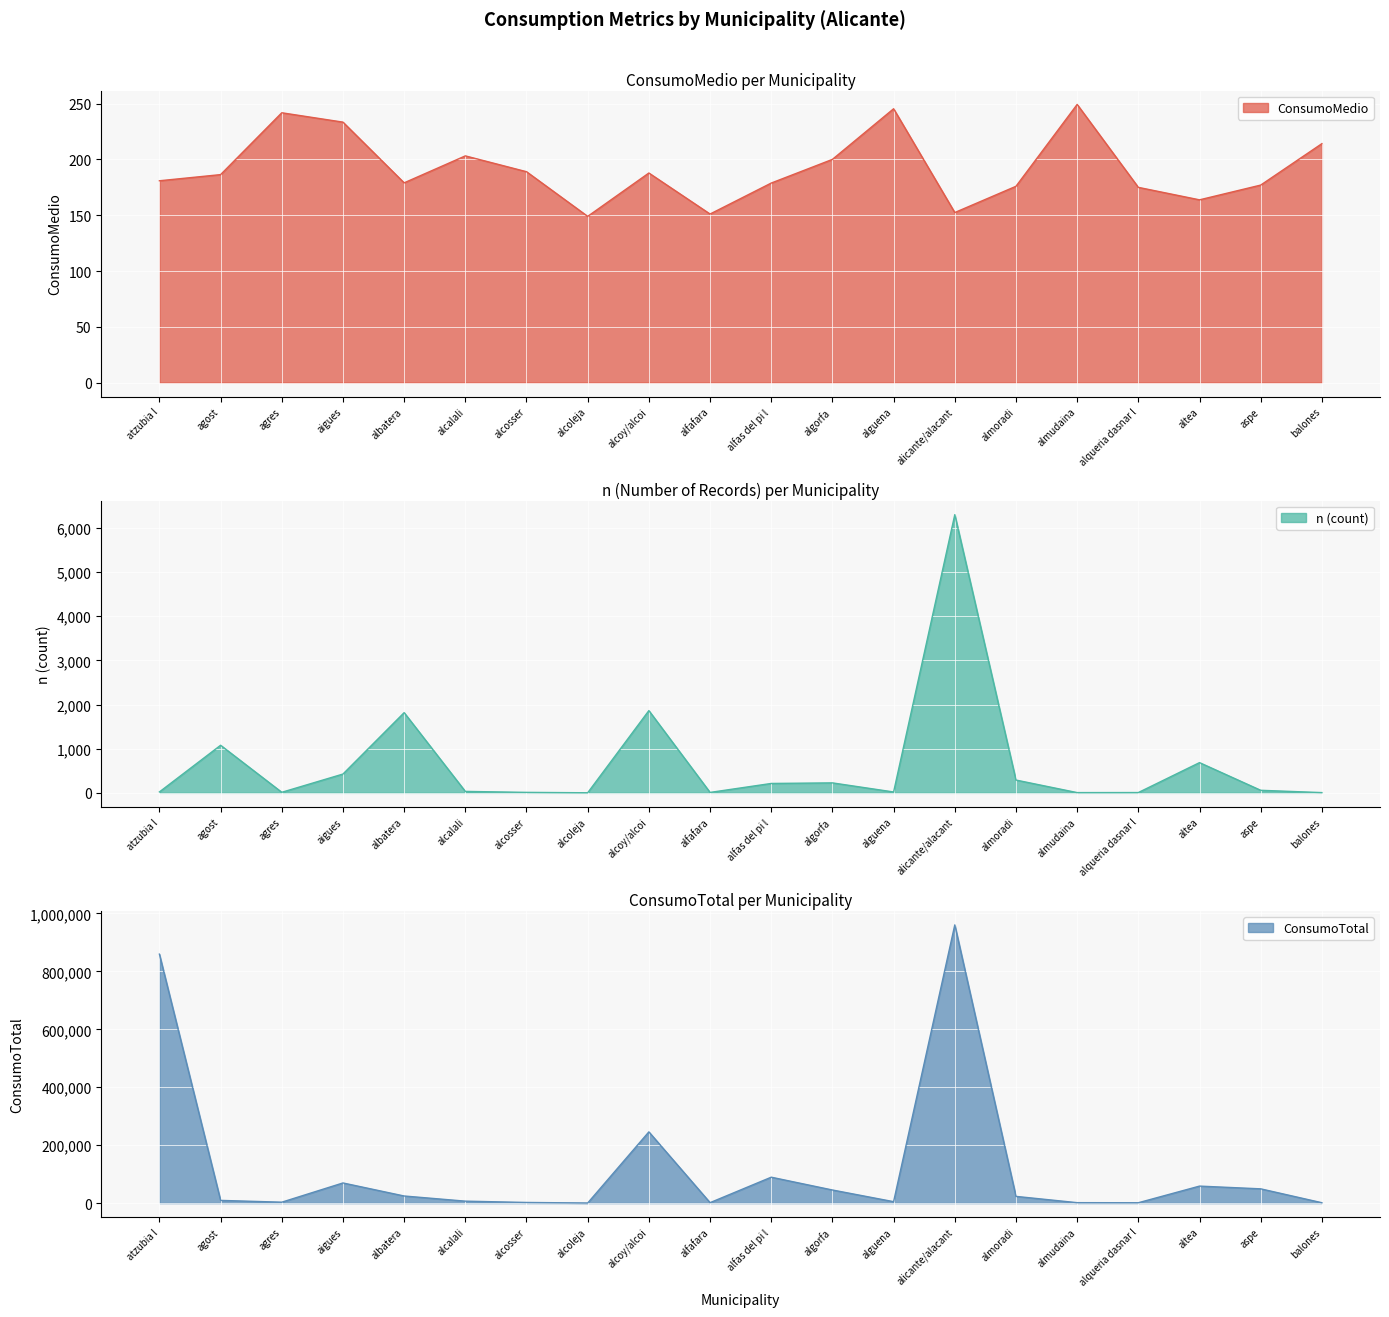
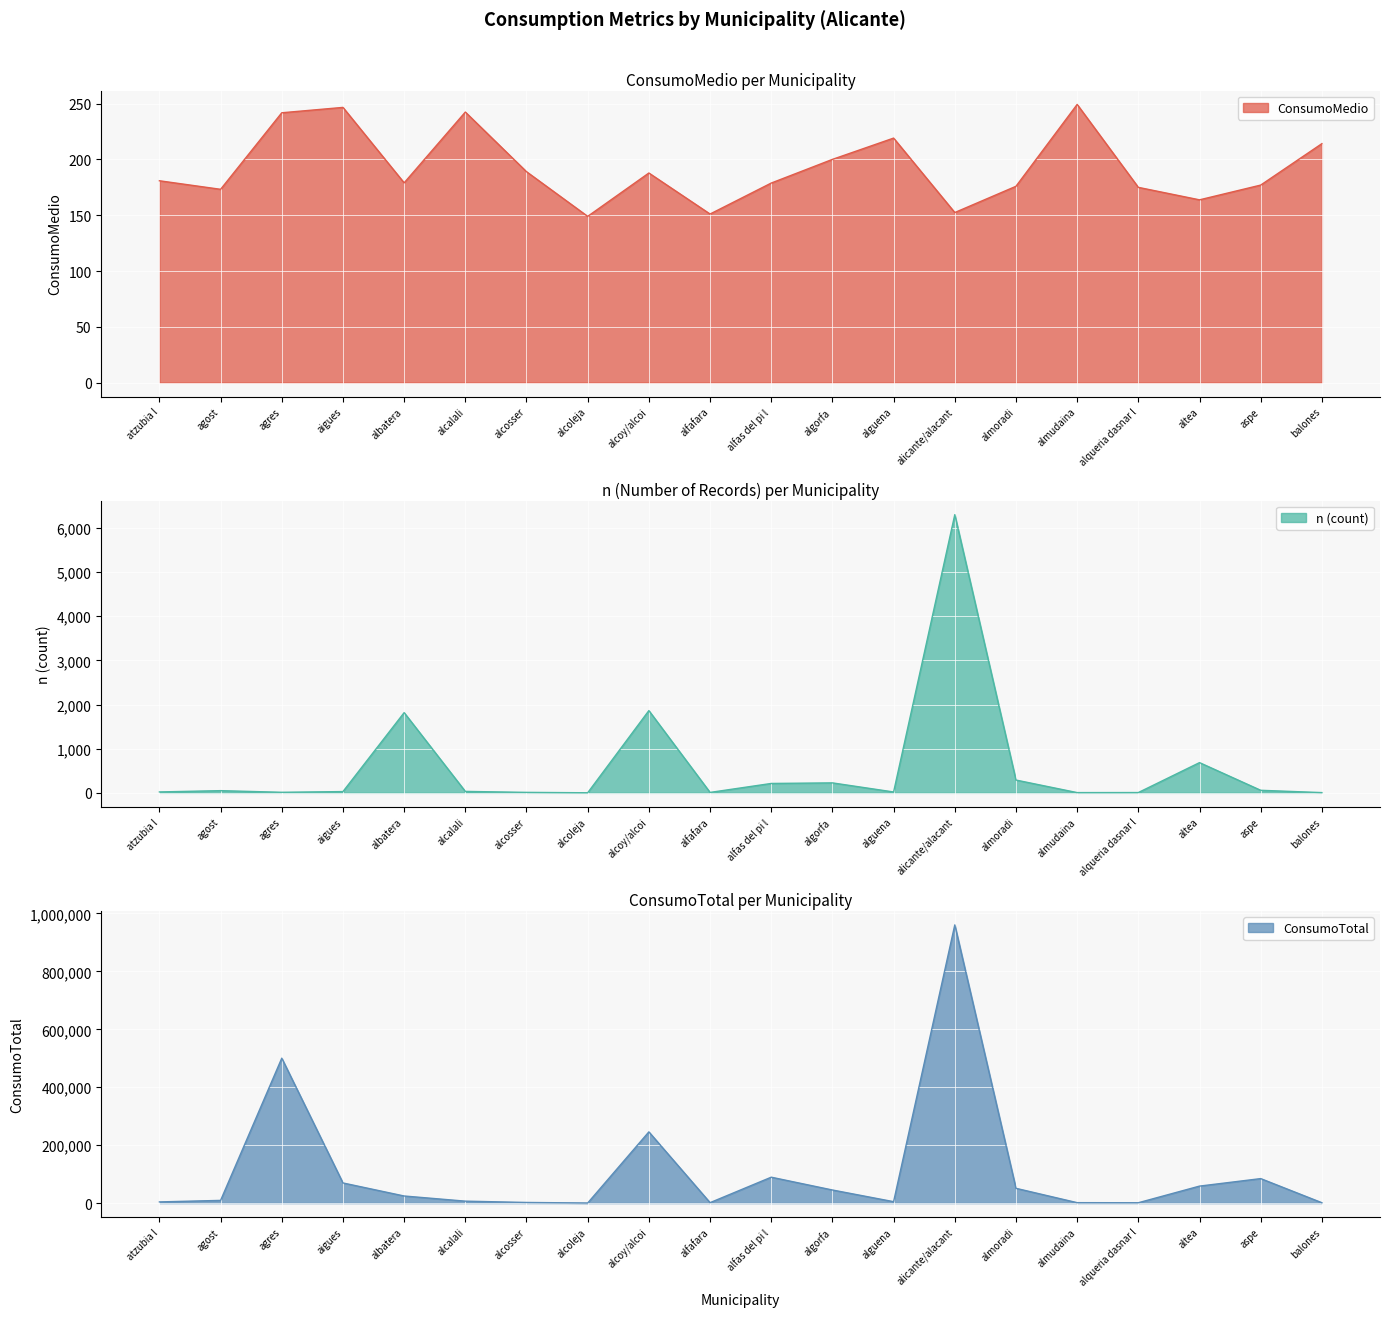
  {
    "ConsumoMedio per Municipality": {
      "atzubia l": "181",
-     "agost": "186",
+     "agost": "173",
      "agres": "242",
-     "aigues": "233",
+     "aigues": "247",
      "albatera": "179",
-     "alcalali": "203",
+     "alcalali": "242",
      "alcosser": "189",
      "alcoleja": "149",
      "alcoy/alcoi": "188",
      "alfafara": "151",
      "alfas del pi l": "179",
      "algorfa": "200",
-     "alguena": "245",
+     "alguena": "219",
      "alicante/alacant": "152",
      "almoradi": "176",
      "almudaina": "249",
      "alqueria dasnar l": "175",
      "altea": "164",
      "aspe": "177",
      "balones": "214"
    },
    "n (Number of Records) per Municipality": {
      "atzubia l": "0",
-     "agost": "1,100",
+     "agost": "100",
      "agres": "0",
-     "aigues": "400",
+     "aigues": "0",
      "albatera": "1,800",
      "alcalali": "0",
      "alcosser": "0",
      "alcoleja": "0",
      "alcoy/alcoi": "1,900",
      "alfafara": "0",
      "alfas del pi l": "200",
      "algorfa": "200",
      "alguena": "0",
      "alicante/alacant": "6,300",
      "almoradi": "300",
      "almudaina": "0",
      "alqueria dasnar l": "0",
      "altea": "700",
      "aspe": "100",
      "balones": "0"
    },
    "ConsumoTotal per Municipality": {
-     "atzubia l": "860,000",
+     "atzubia l": "0",
      "agost": "10,000",
-     "agres": "0",
+     "agres": "500,000",
      "aigues": "70,000",
      "albatera": "20,000",
      "alcalali": "10,000",
      "alcosser": "0",
      "alcoleja": "0",
      "alcoy/alcoi": "250,000",
      "alfafara": "0",
      "alfas del pi l": "90,000",
      "algorfa": "50,000",
      "alguena": "0",
      "alicante/alacant": "960,000",
-     "almoradi": "20,000",
+     "almoradi": "50,000",
      "almudaina": "0",
      "alqueria dasnar l": "0",
      "altea": "60,000",
-     "aspe": "50,000",
+     "aspe": "80,000",
      "balones": "0"
    }
  }
